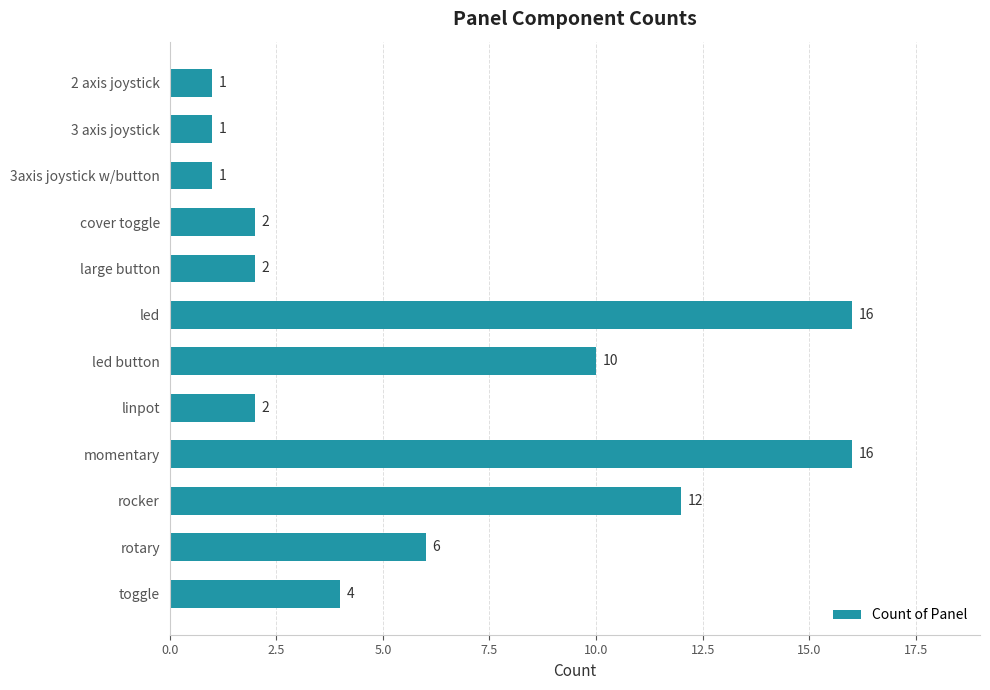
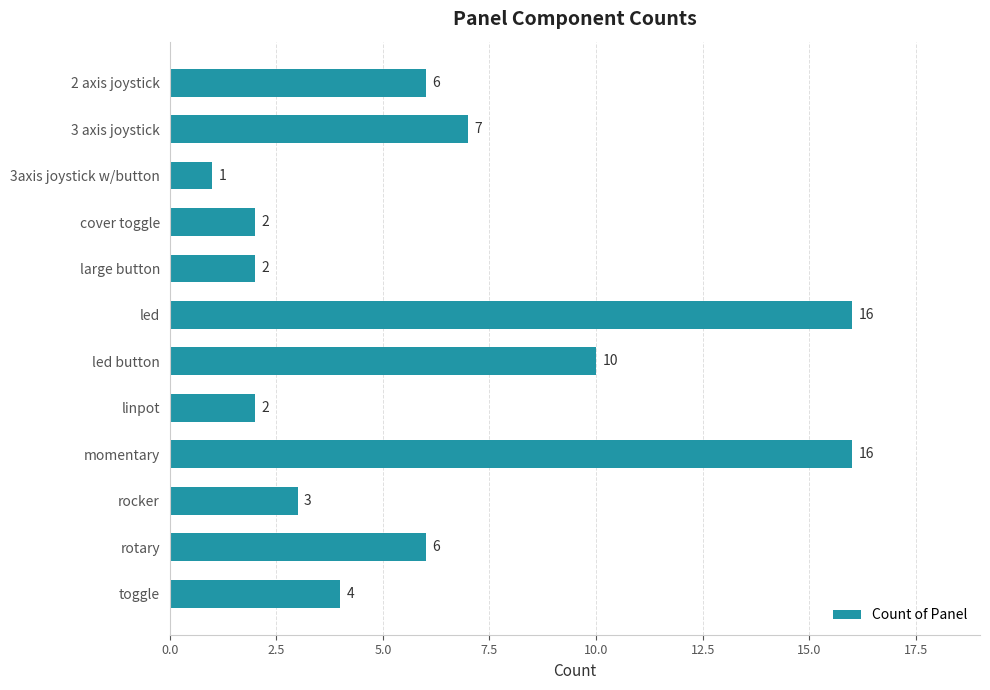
  {
-   "2 axis joystick": 1,
-   "3 axis joystick": 1,
+   "2 axis joystick": 6,
+   "3 axis joystick": 7,
    "3axis joystick w/button": 1,
    "cover toggle": 2,
    "large button": 2,
    "led": 16,
    "led button": 10,
    "linpot": 2,
    "momentary": 16,
-   "rocker": 12,
+   "rocker": 3,
    "rotary": 6,
    "toggle": 4
  }
